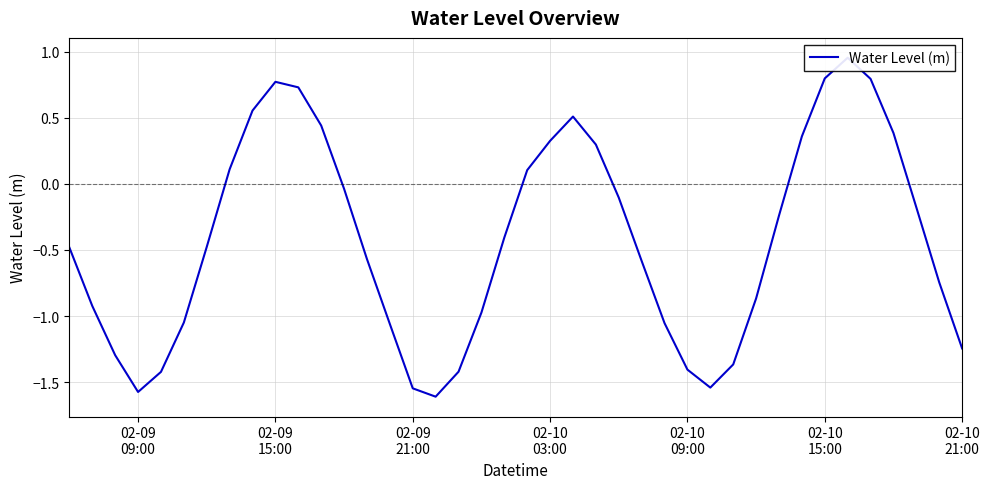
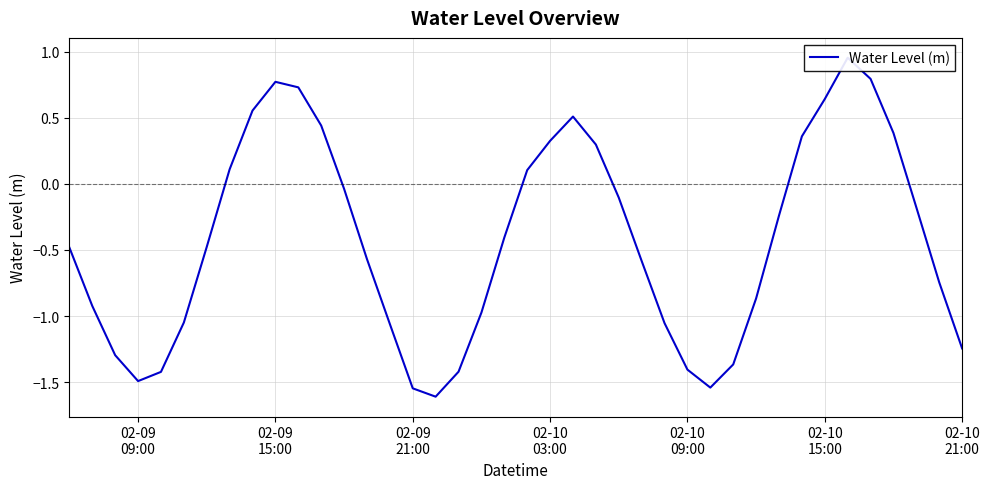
  {
-   "02-09 09:00": -1.57,
+   "02-09 09:00": -1.49,
    "02-09 15:00": 0.77,
    "02-09 21:00": -1.55,
    "02-10 03:00": 0.33,
    "02-10 09:00": -1.40,
-   "02-10 15:00": 0.80,
+   "02-10 15:00": 0.64,
    "02-10 21:00": -1.24
  }
